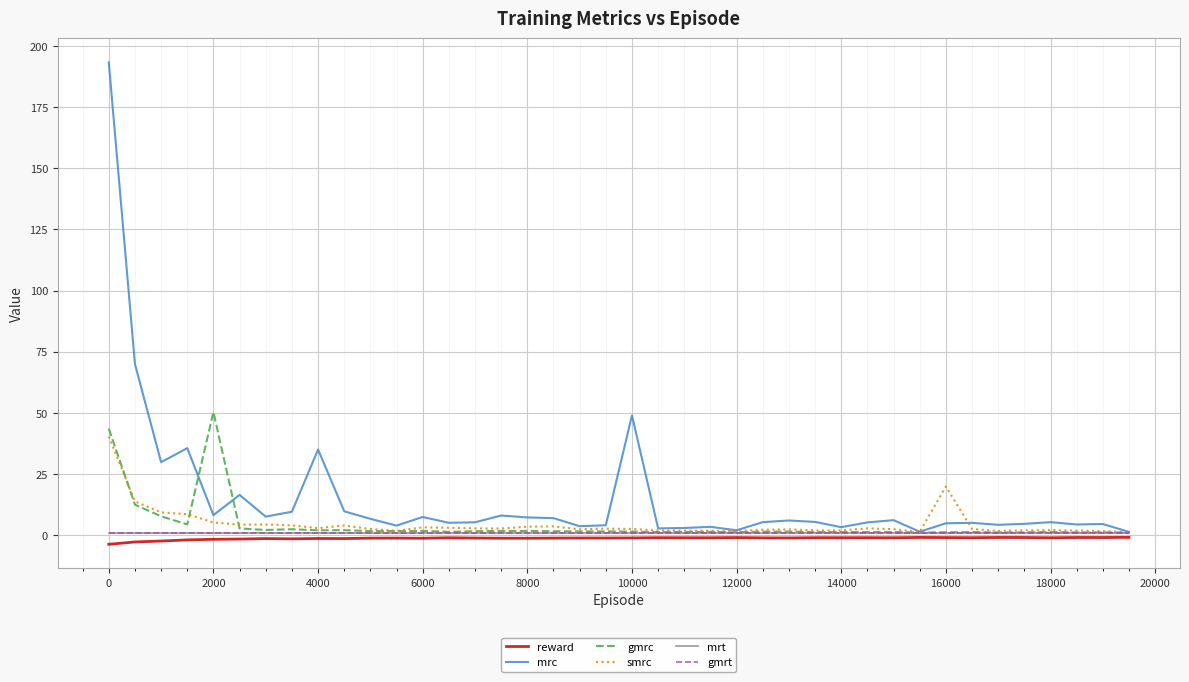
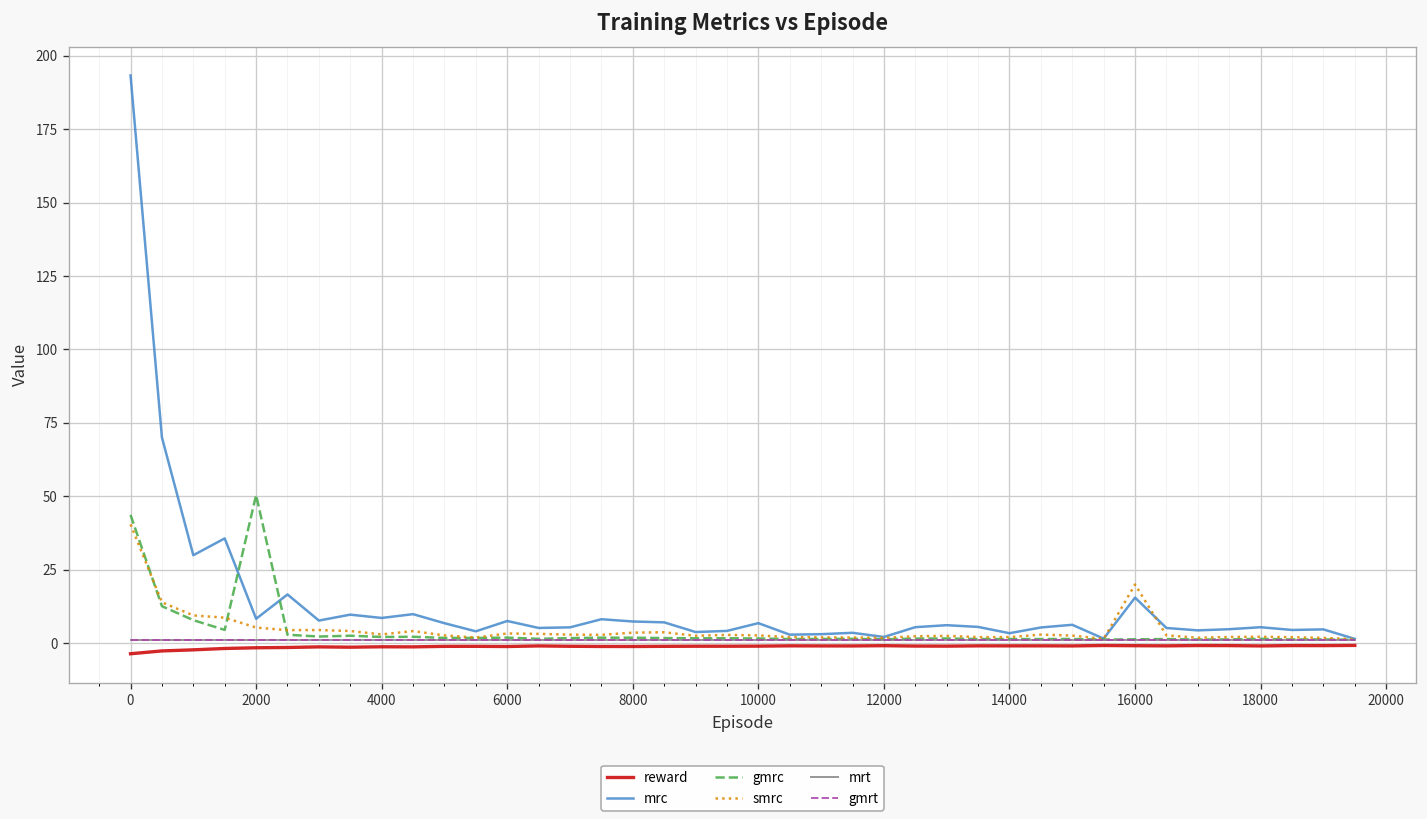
  {
    "reward": {
      "0": -4,
      "2000": -2,
      "4000": -1,
      "6000": -1,
      "8000": -1,
      "10000": -1,
      "12000": -1,
      "14000": -1,
      "16000": -1,
      "18000": -1
    },
    "mrc": {
      "0": 193,
      "2000": 8,
-     "4000": 35,
+     "4000": 9,
      "6000": 8,
      "8000": 7,
-     "10000": 49,
+     "10000": 7,
      "14000": 3,
-     "16000": 5,
+     "16000": 15,
      "18000": 5
    },
    "gmrc": {
      "0": 44,
      "2000": 50
    },
    "smrc": {
      "0": 40,
      "2000": 5,
      "6000": 3,
      "8000": 4,
      "10000": 3,
      "16000": 20
    },
    "gmrt": {
      "0": 1,
      "2000": 1,
      "4000": 1
    }
  }
